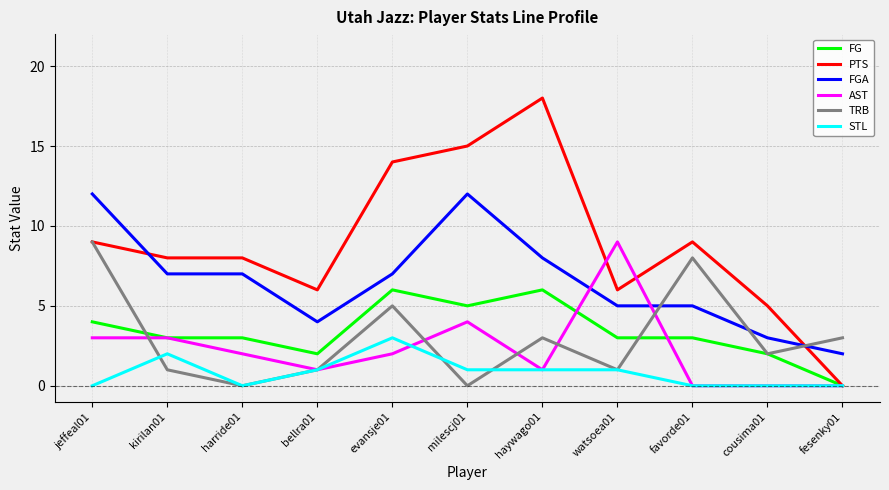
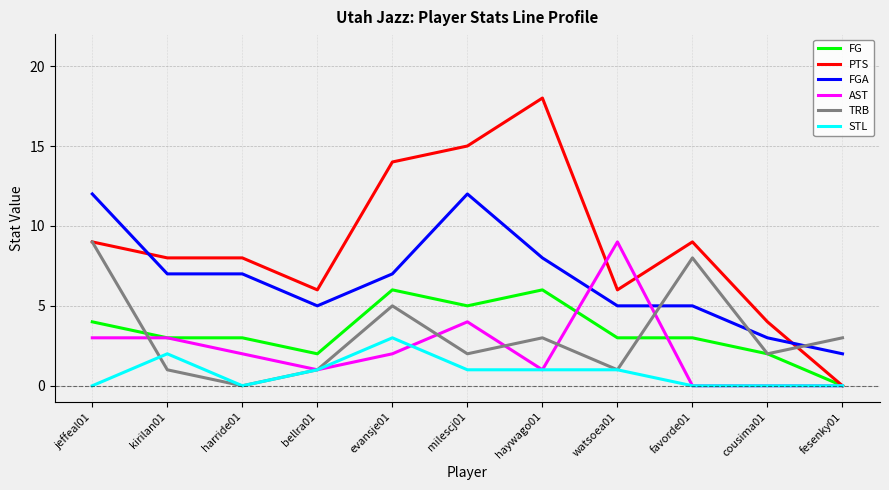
  {
    "FG": {
      "jeffeal01": 4,
      "harride01": 3,
      "bellra01": 2,
      "evansje01": 6,
      "milescj01": 5,
      "haywago01": 6,
      "watsoea01": 3,
      "favorde01": 3
    },
    "PTS": {
      "kirilan01": 8,
      "harride01": 8,
      "bellra01": 6,
      "evansje01": 14,
      "milescj01": 15,
      "haywago01": 18,
      "watsoea01": 6,
      "favorde01": 9,
-     "cousima01": 5
+     "cousima01": 4
    },
    "FGA": {
      "jeffeal01": 12,
      "kirilan01": 7,
      "harride01": 7,
-     "bellra01": 4,
+     "bellra01": 5,
      "evansje01": 7,
      "milescj01": 12,
      "haywago01": 8,
      "watsoea01": 5,
      "favorde01": 5,
      "cousima01": 3,
      "fesenky01": 2
    },
    "AST": {
      "jeffeal01": 3,
      "harride01": 2,
      "evansje01": 2,
      "milescj01": 4,
      "watsoea01": 9
    },
    "TRB": {
      "kirilan01": 1,
      "evansje01": 5,
-     "milescj01": 0,
+     "milescj01": 2,
      "haywago01": 3,
      "favorde01": 8,
      "fesenky01": 3
    },
    "STL": {
      "jeffeal01": 0,
      "kirilan01": 2,
      "evansje01": 3,
      "milescj01": 1
    }
  }
